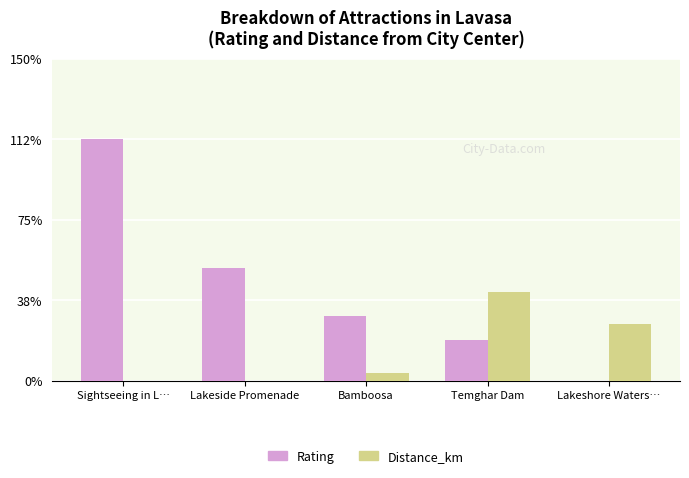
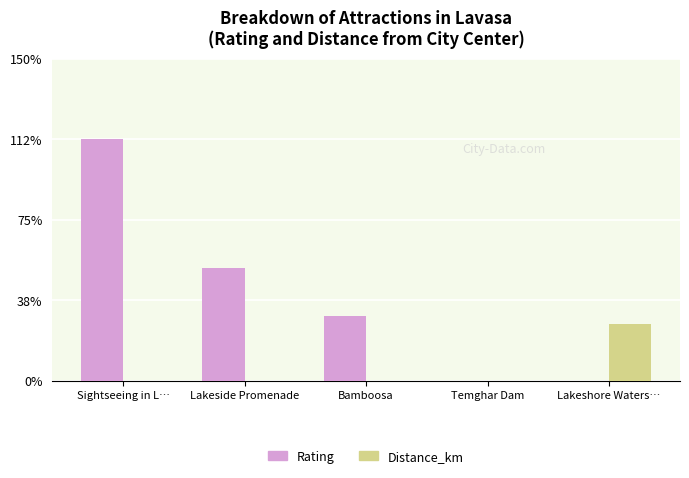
  {
    "Rating": {
      "Sightseeing in L…": "113%",
      "Lakeside Promenade": "53%",
      "Bamboosa": "30%",
-     "Temghar Dam": "19%",
+     "Temghar Dam": "0%",
      "Lakeshore Waters…": "0%"
    },
    "Distance_km": {
      "Sightseeing in L…": "0%",
      "Lakeside Promenade": "0%",
-     "Bamboosa": "4%",
-     "Temghar Dam": "41%",
+     "Bamboosa": "0%",
+     "Temghar Dam": "0%",
      "Lakeshore Waters…": "26%"
    }
  }
